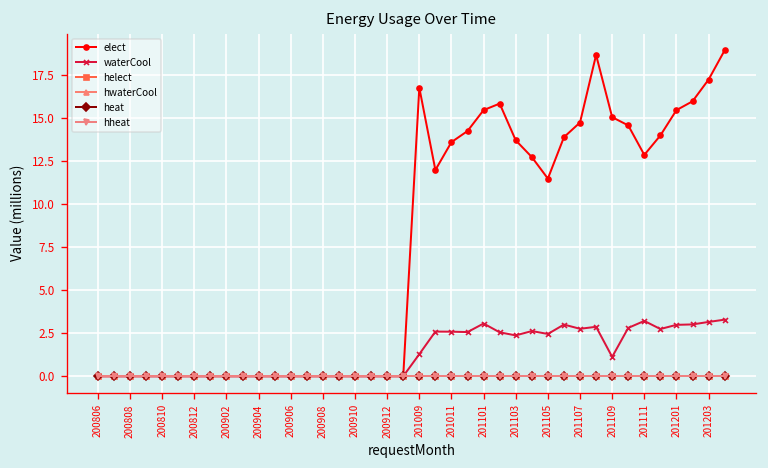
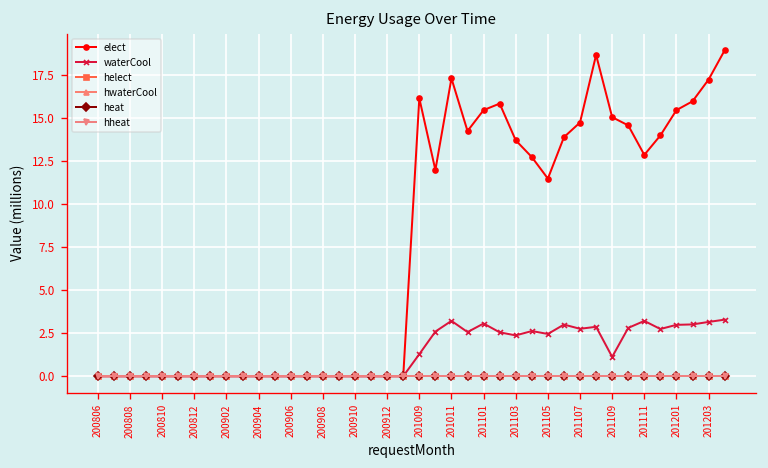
  {
    "elect": {
-     "201009": 16.8,
-     "201011": 13.6,
+     "201009": 16.2,
+     "201011": 17.3,
      "201101": 15.5,
      "201103": 13.7,
      "201105": 11.5,
      "201107": 14.8,
      "201109": 15.1,
      "201111": 12.9,
      "201201": 15.5,
      "201203": 17.3
    },
    "waterCool": {
      "201009": 1.3,
-     "201011": 2.6,
+     "201011": 3.2,
      "201101": 3.1,
      "201103": 2.4,
      "201105": 2.5,
      "201107": 2.8,
      "201109": 1.1,
      "201111": 3.2,
      "201201": 3.0,
      "201203": 3.2
    },
    "hheat": {
      "201009": 0.0,
      "201011": 0.0,
      "201101": 0.0,
      "201103": 0.0,
      "201105": 0.0,
      "201107": 0.0,
      "201109": 0.0,
      "201111": 0.0,
      "201201": 0.0,
      "201203": 0.0
    }
  }
